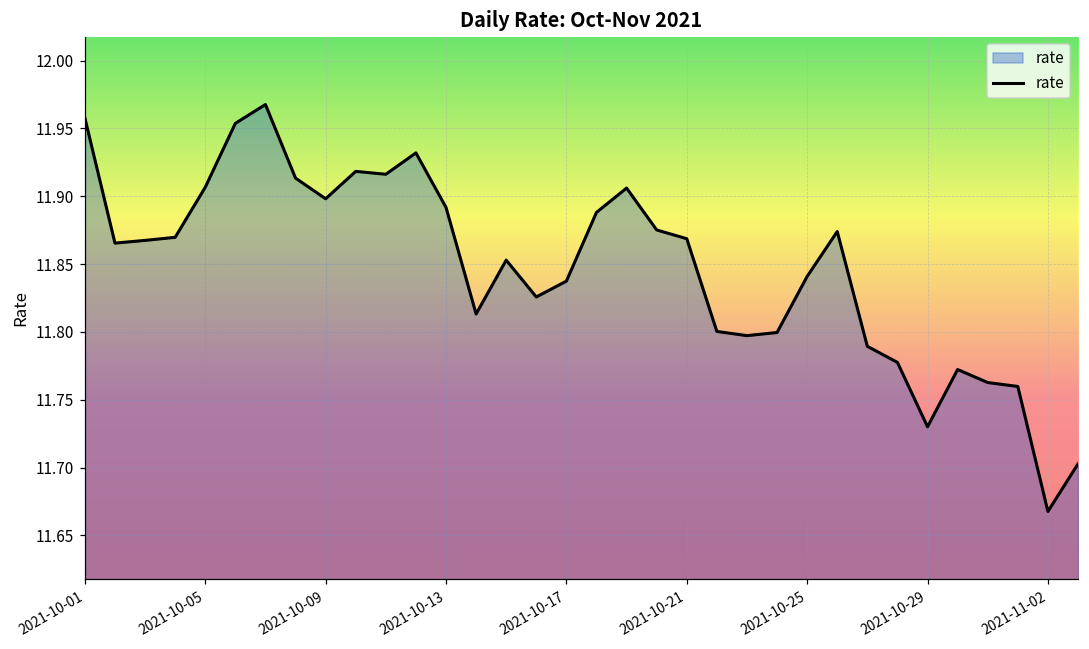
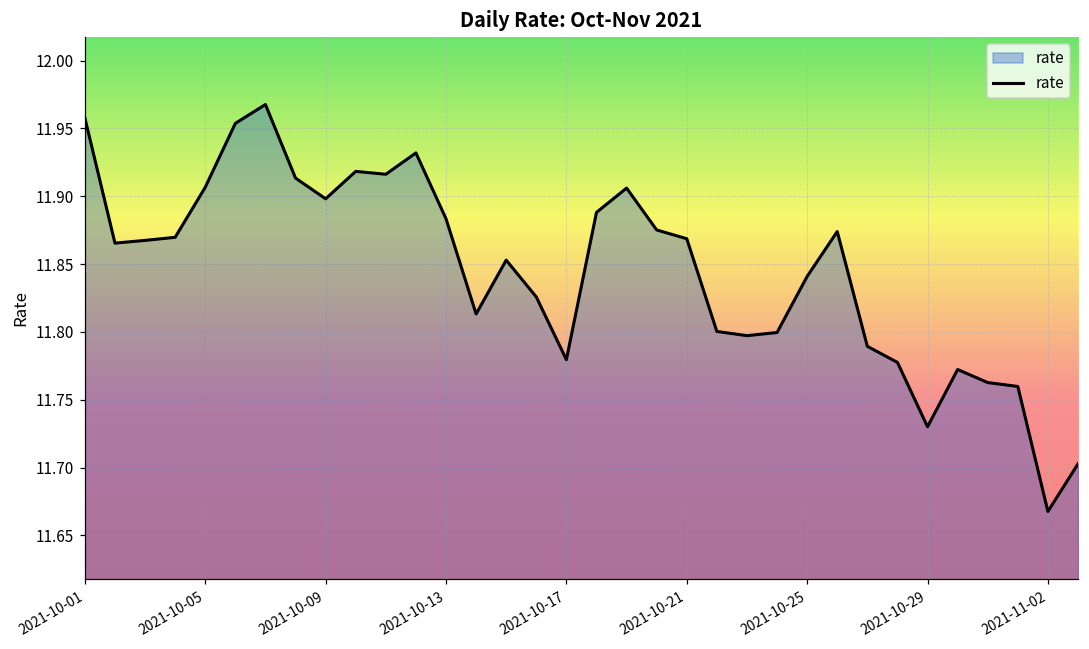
  {
    "2021-10-01": 11.958,
    "2021-10-05": 11.907,
    "2021-10-09": 11.898,
-   "2021-10-13": 11.892,
-   "2021-10-17": 11.837,
+   "2021-10-13": 11.883,
+   "2021-10-17": 11.780,
    "2021-10-21": 11.869,
    "2021-10-25": 11.841,
    "2021-10-29": 11.730,
    "2021-11-02": 11.668
  }
